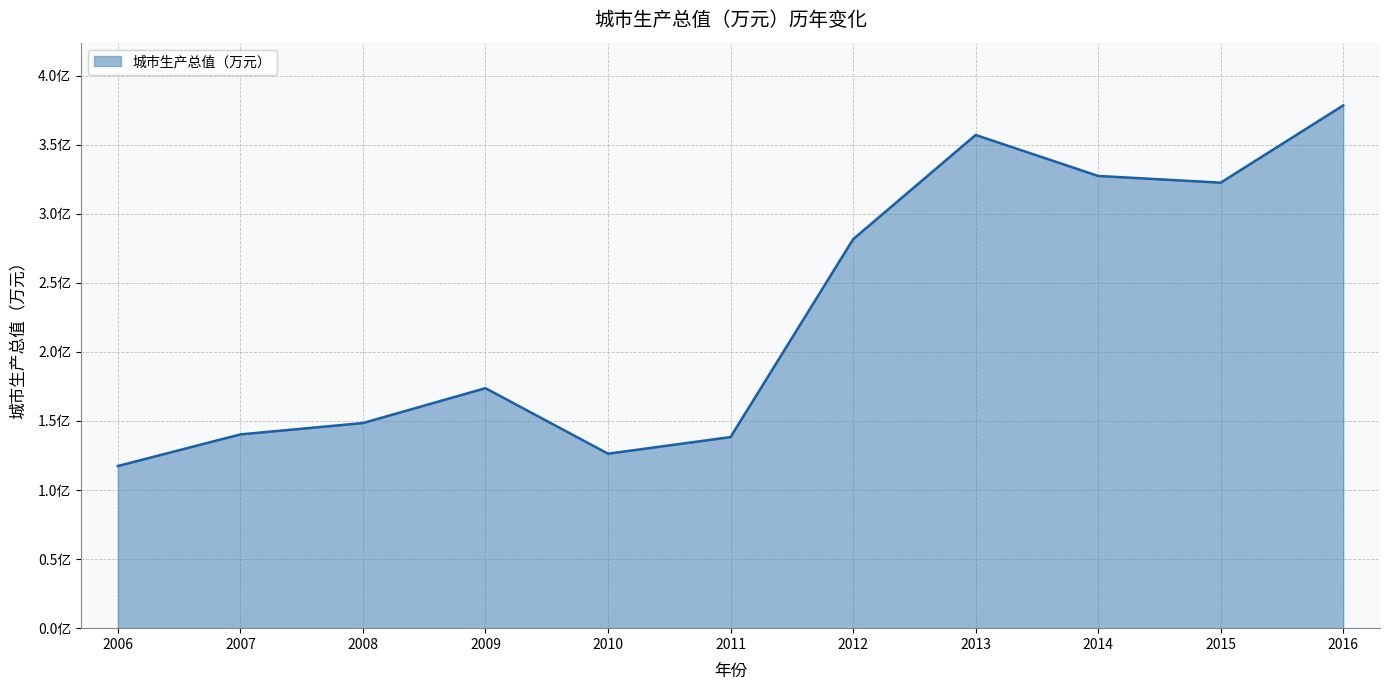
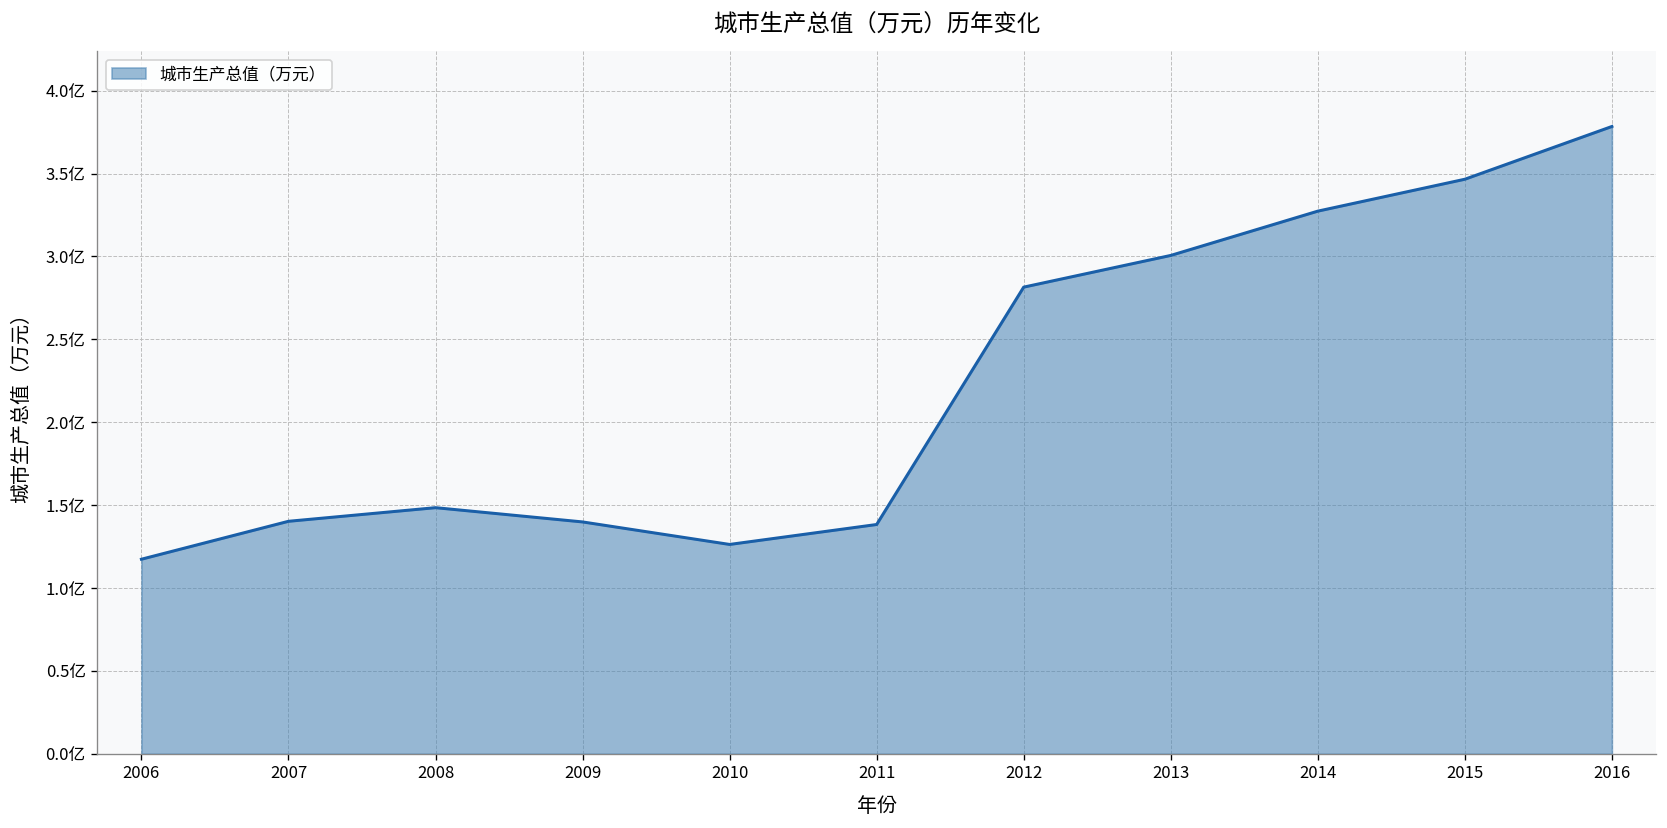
  {
    "2006": "1.17亿",
    "2007": "1.40亿",
    "2008": "1.48亿",
-   "2009": "1.74亿",
+   "2009": "1.40亿",
    "2010": "1.26亿",
    "2011": "1.38亿",
    "2012": "2.82亿",
-   "2013": "3.57亿",
+   "2013": "3.01亿",
    "2014": "3.27亿",
-   "2015": "3.22亿",
+   "2015": "3.47亿",
    "2016": "3.78亿"
  }
